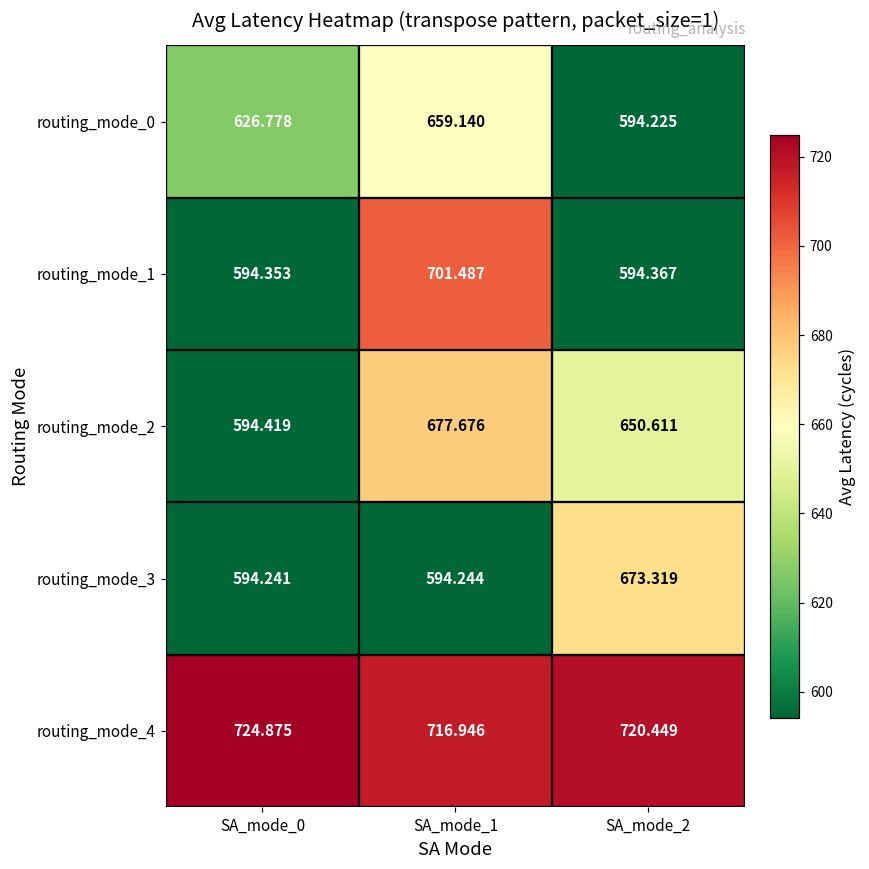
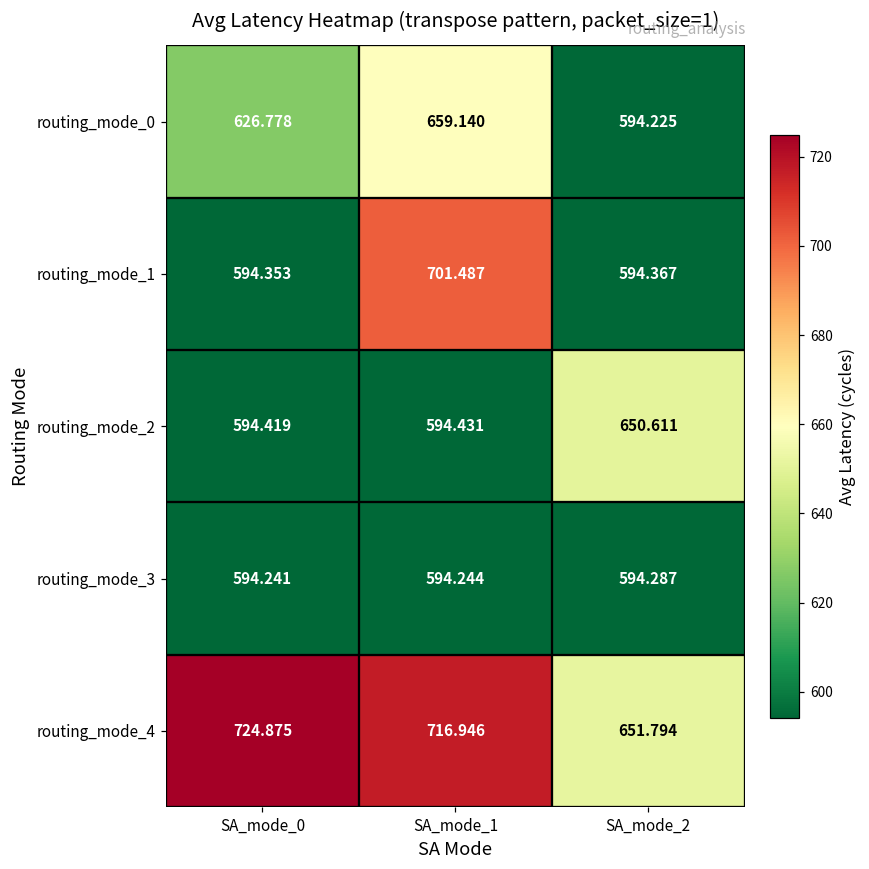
  {
    "routing_mode_0": {
      "SA_mode_0": 626.778,
      "SA_mode_1": 659.140,
      "SA_mode_2": 594.225
    },
    "routing_mode_1": {
      "SA_mode_0": 594.353,
      "SA_mode_1": 701.487,
      "SA_mode_2": 594.367
    },
    "routing_mode_2": {
      "SA_mode_0": 594.419,
-     "SA_mode_1": 677.676,
+     "SA_mode_1": 594.431,
      "SA_mode_2": 650.611
    },
    "routing_mode_3": {
      "SA_mode_0": 594.241,
      "SA_mode_1": 594.244,
-     "SA_mode_2": 673.319
+     "SA_mode_2": 594.287
    },
    "routing_mode_4": {
      "SA_mode_0": 724.875,
      "SA_mode_1": 716.946,
-     "SA_mode_2": 720.449
+     "SA_mode_2": 651.794
    }
  }
